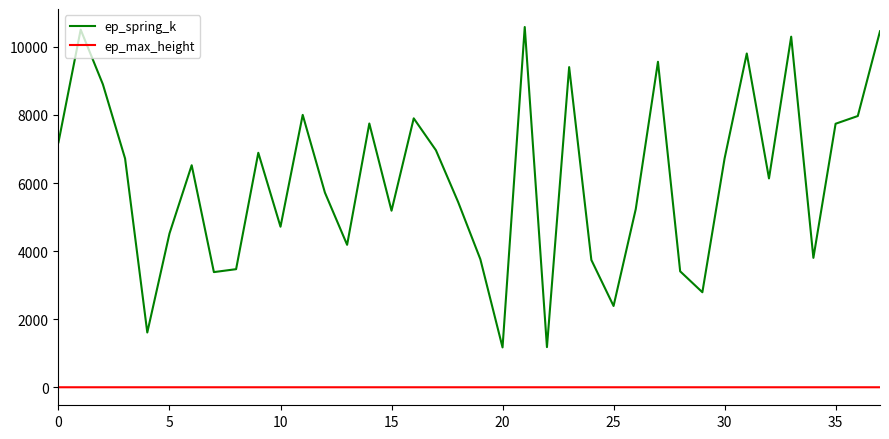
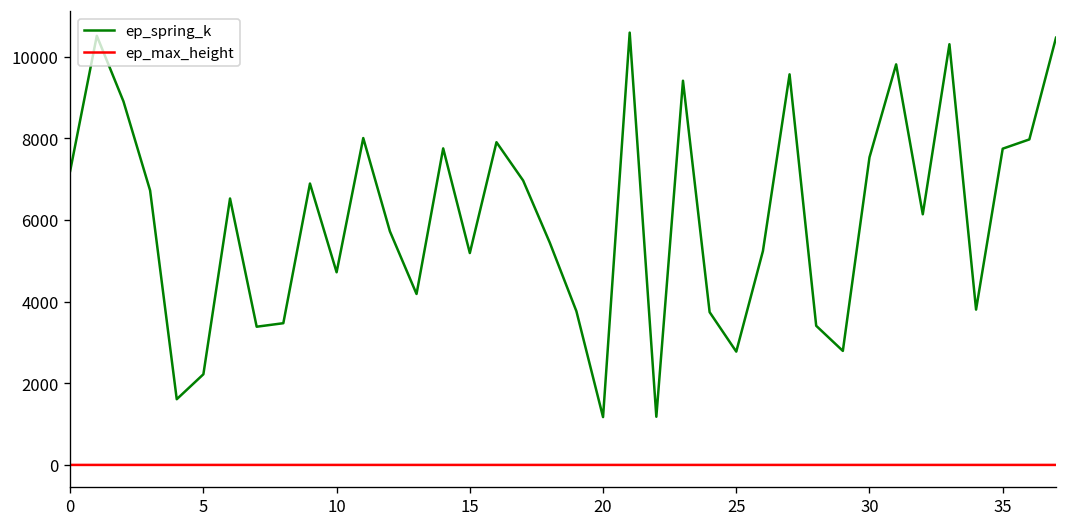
  {
    "ep_spring_k": {
      "0": 7200,
-     "5": 4500,
+     "5": 2200,
      "10": 4700,
      "15": 5200,
      "20": 1200,
-     "25": 2400,
-     "30": 6700,
+     "25": 2800,
+     "30": 7500,
      "35": 7700
    },
    "ep_max_height": {
      "0": 0,
      "5": 0,
      "10": 0,
      "15": 0,
      "20": 0,
      "25": 0,
      "30": 0,
      "35": 0
    }
  }
